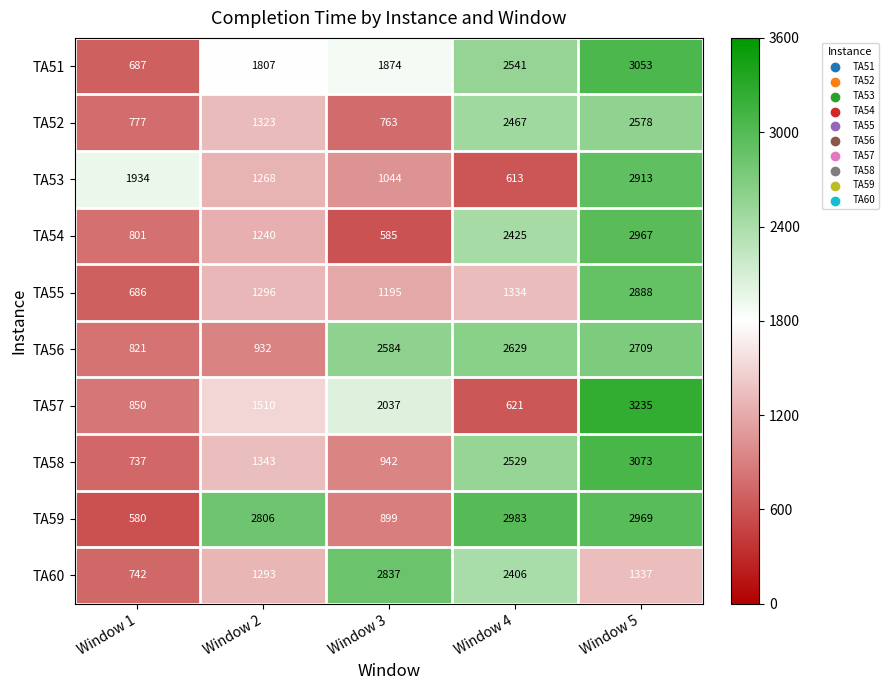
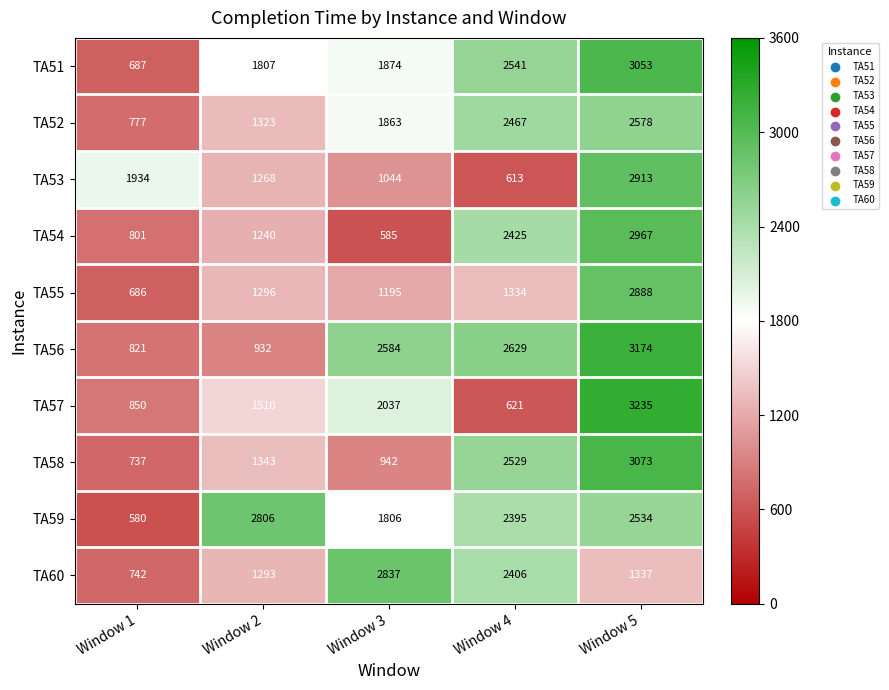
  {
    "TA51": {
      "Window 1": 687,
      "Window 2": 1807,
      "Window 3": 1874,
      "Window 4": 2541,
      "Window 5": 3053
    },
    "TA52": {
      "Window 1": 777,
      "Window 2": 1323,
-     "Window 3": 763,
+     "Window 3": 1863,
      "Window 4": 2467,
      "Window 5": 2578
    },
    "TA53": {
      "Window 1": 1934,
      "Window 2": 1268,
      "Window 3": 1044,
      "Window 4": 613,
      "Window 5": 2913
    },
    "TA54": {
      "Window 1": 801,
      "Window 2": 1240,
      "Window 3": 585,
      "Window 4": 2425,
      "Window 5": 2967
    },
    "TA55": {
      "Window 1": 686,
      "Window 2": 1296,
      "Window 3": 1195,
      "Window 4": 1334,
      "Window 5": 2888
    },
    "TA56": {
      "Window 1": 821,
      "Window 2": 932,
      "Window 3": 2584,
      "Window 4": 2629,
-     "Window 5": 2709
+     "Window 5": 3174
    },
    "TA57": {
      "Window 1": 850,
      "Window 3": 2037,
      "Window 4": 621,
      "Window 5": 3235
    },
    "TA58": {
      "Window 1": 737,
      "Window 2": 1343,
      "Window 3": 942,
      "Window 4": 2529,
      "Window 5": 3073
    },
    "TA59": {
      "Window 1": 580,
      "Window 2": 2806,
-     "Window 3": 899,
-     "Window 4": 2983,
-     "Window 5": 2969
+     "Window 3": 1806,
+     "Window 4": 2395,
+     "Window 5": 2534
    },
    "TA60": {
      "Window 1": 742,
      "Window 2": 1293,
      "Window 3": 2837,
      "Window 4": 2406,
      "Window 5": 1337
    }
  }
